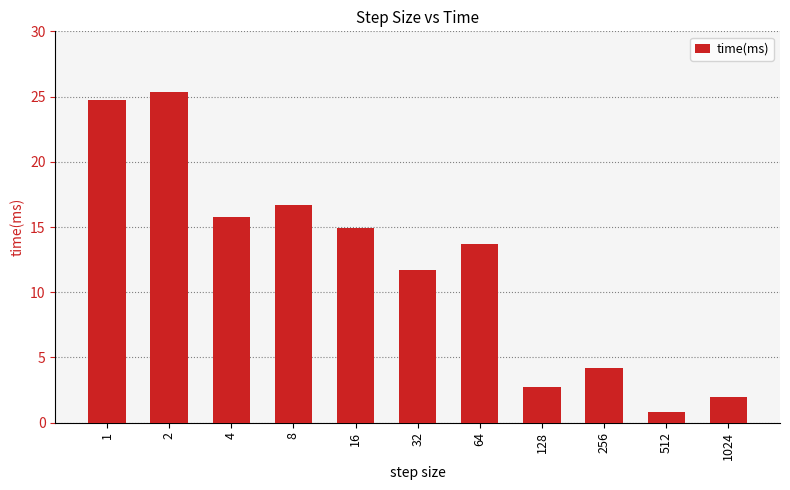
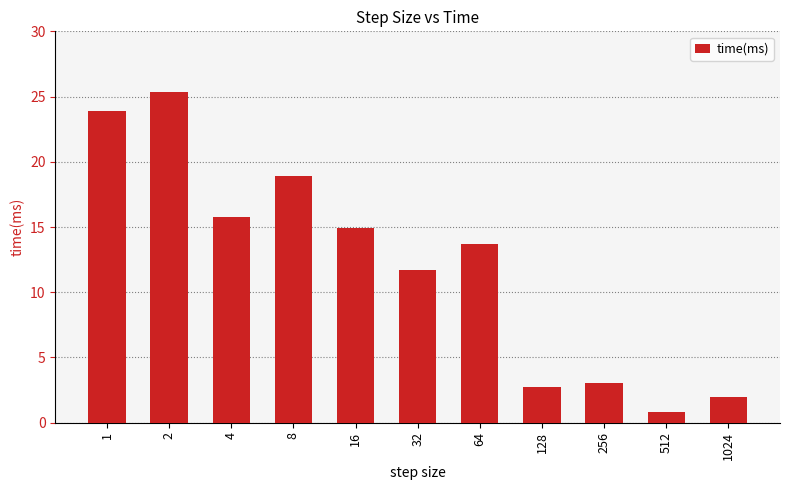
  {
-   "1": 24.7,
+   "1": 23.9,
    "2": 25.3,
    "4": 15.8,
-   "8": 16.7,
+   "8": 18.9,
    "16": 14.9,
    "32": 11.7,
    "64": 13.7,
    "128": 2.8,
-   "256": 4.2,
+   "256": 3.1,
    "512": 0.9,
    "1024": 2.0
  }
